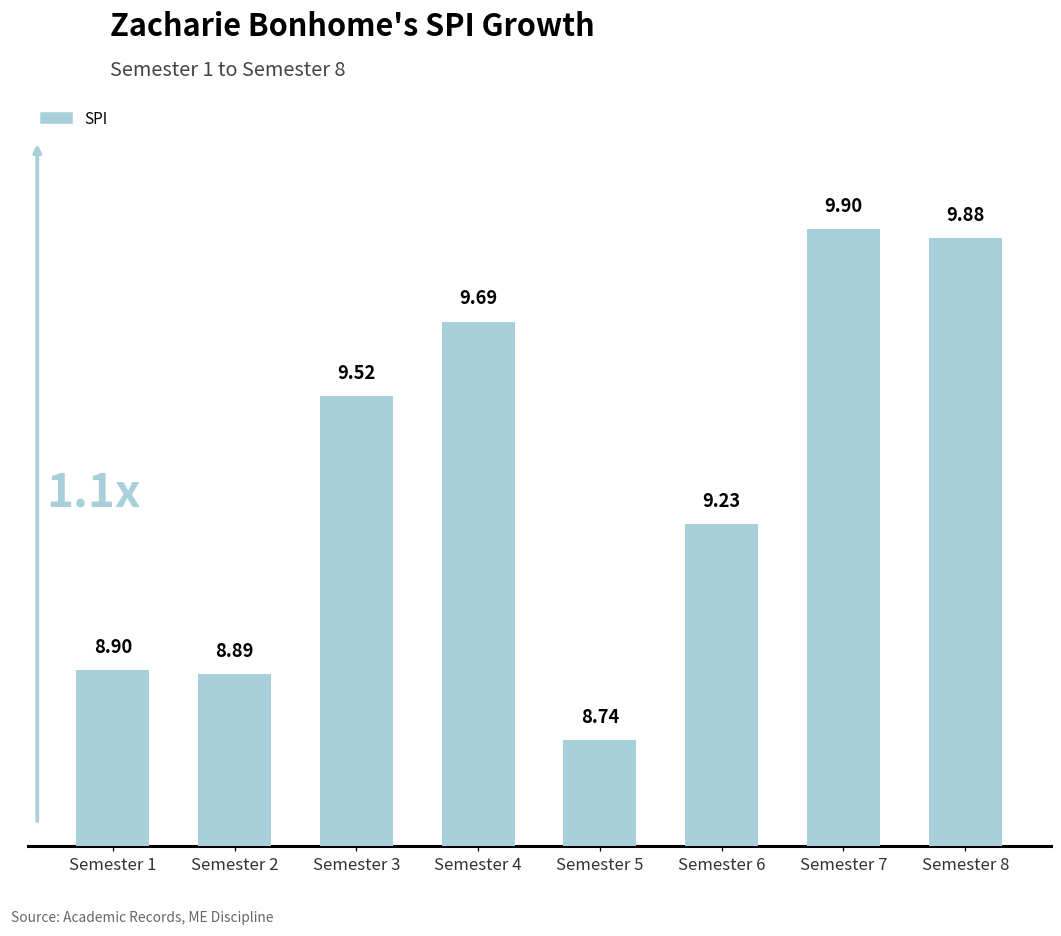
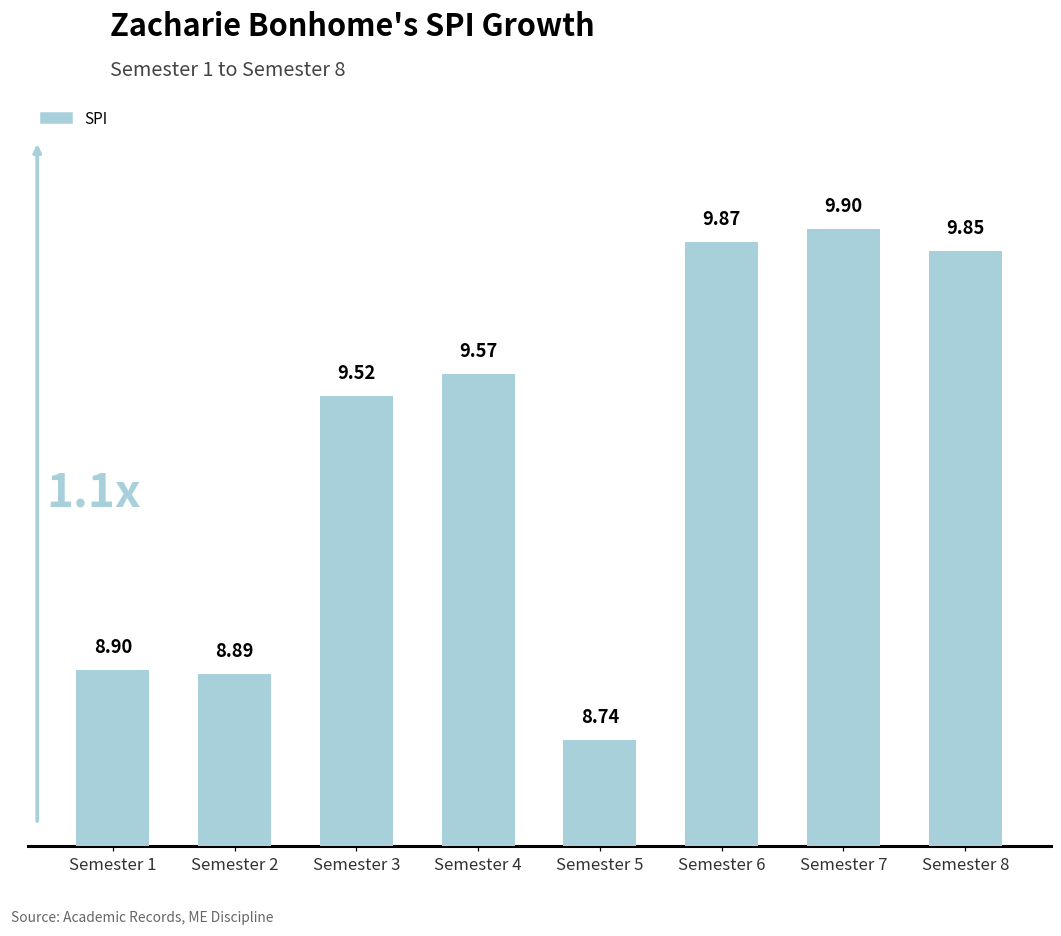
  {
    "Semester 1": 8.90,
    "Semester 2": 8.89,
    "Semester 3": 9.52,
-   "Semester 4": 9.69,
+   "Semester 4": 9.57,
    "Semester 5": 8.74,
-   "Semester 6": 9.23,
+   "Semester 6": 9.87,
    "Semester 7": 9.90,
-   "Semester 8": 9.88
+   "Semester 8": 9.85
  }
